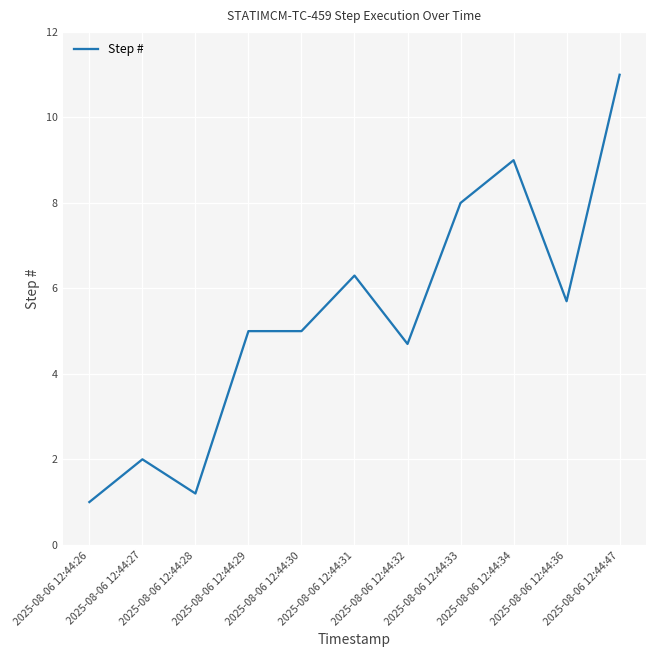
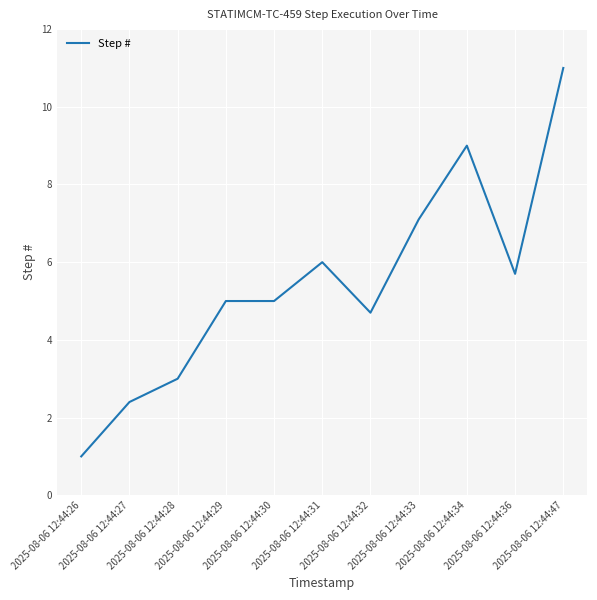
  {
    "2025-08-06 12:44:26": 1.0,
-   "2025-08-06 12:44:27": 2.0,
-   "2025-08-06 12:44:28": 1.2,
+   "2025-08-06 12:44:27": 2.4,
+   "2025-08-06 12:44:28": 3.0,
    "2025-08-06 12:44:29": 5.0,
    "2025-08-06 12:44:30": 5.0,
-   "2025-08-06 12:44:31": 6.3,
+   "2025-08-06 12:44:31": 6.0,
    "2025-08-06 12:44:32": 4.7,
-   "2025-08-06 12:44:33": 8.0,
+   "2025-08-06 12:44:33": 7.1,
    "2025-08-06 12:44:34": 9.0,
    "2025-08-06 12:44:36": 5.7,
    "2025-08-06 12:44:47": 11.0
  }
